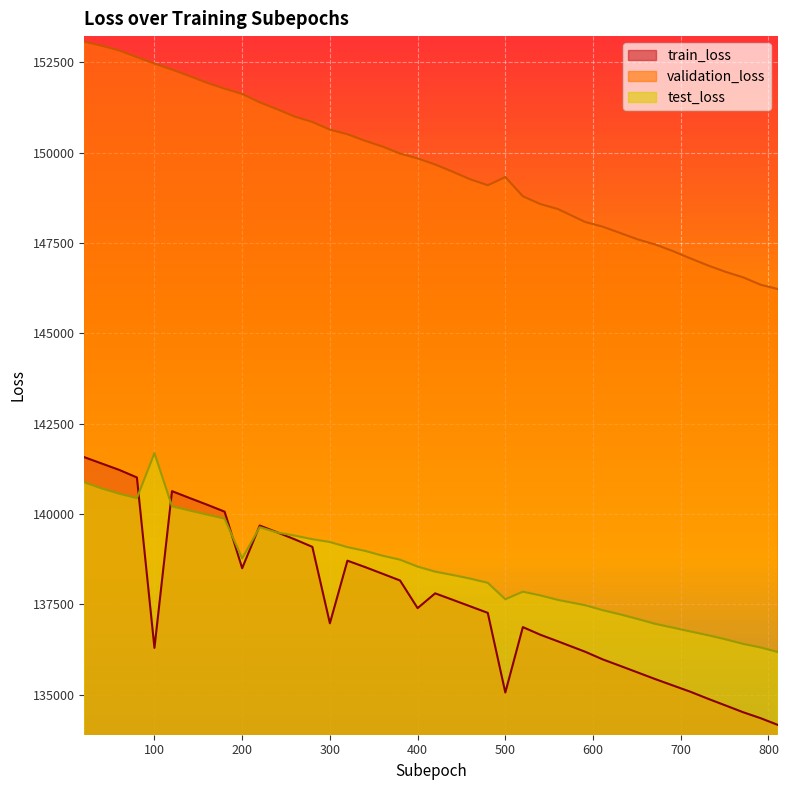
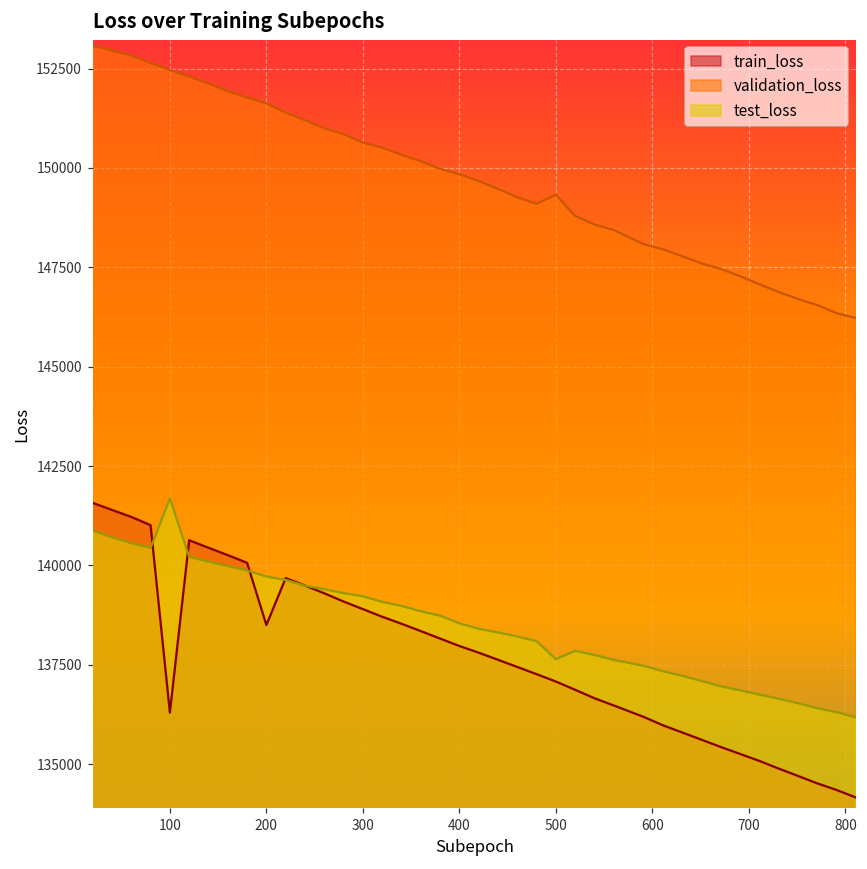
  {
    "train_loss": {
      "100": 136300,
      "200": 138500,
-     "300": 137000,
-     "400": 137400,
-     "500": 135100
+     "300": 138900,
+     "400": 138000,
+     "500": 137100
    },
    "validation_loss": {
      "100": 152500,
      "200": 151600,
      "300": 150600,
      "400": 149800,
      "500": 149300
    },
    "test_loss": {
      "100": 141700,
-     "200": 138800,
+     "200": 139700,
      "300": 139200,
      "400": 138500,
      "500": 137600
    }
  }
